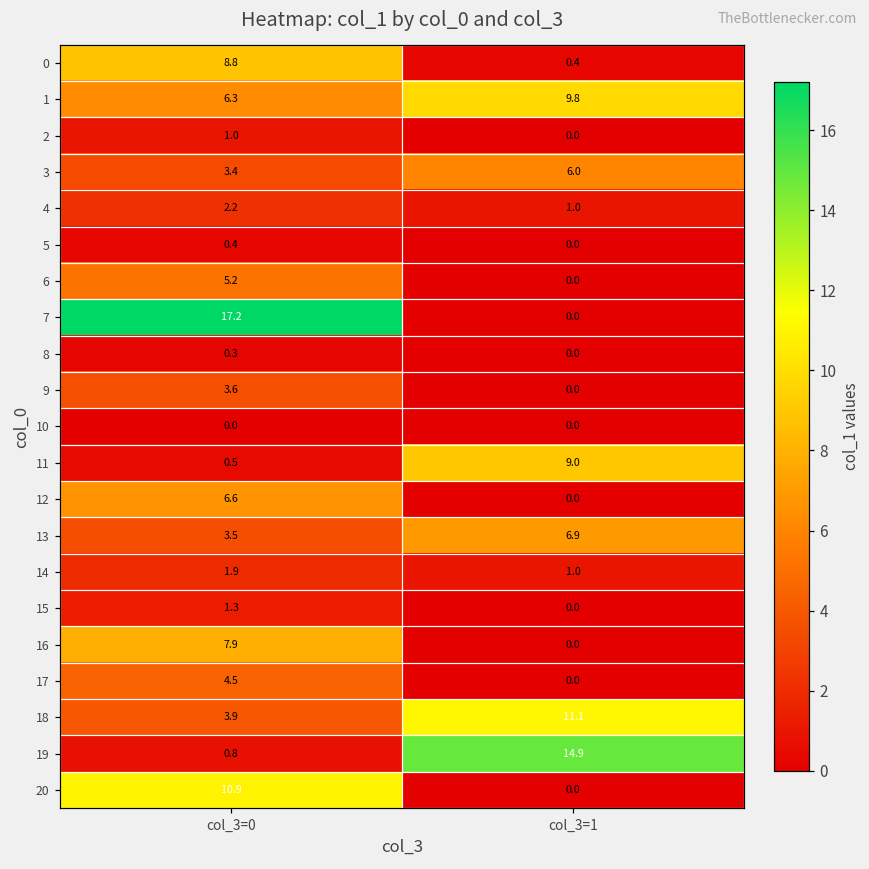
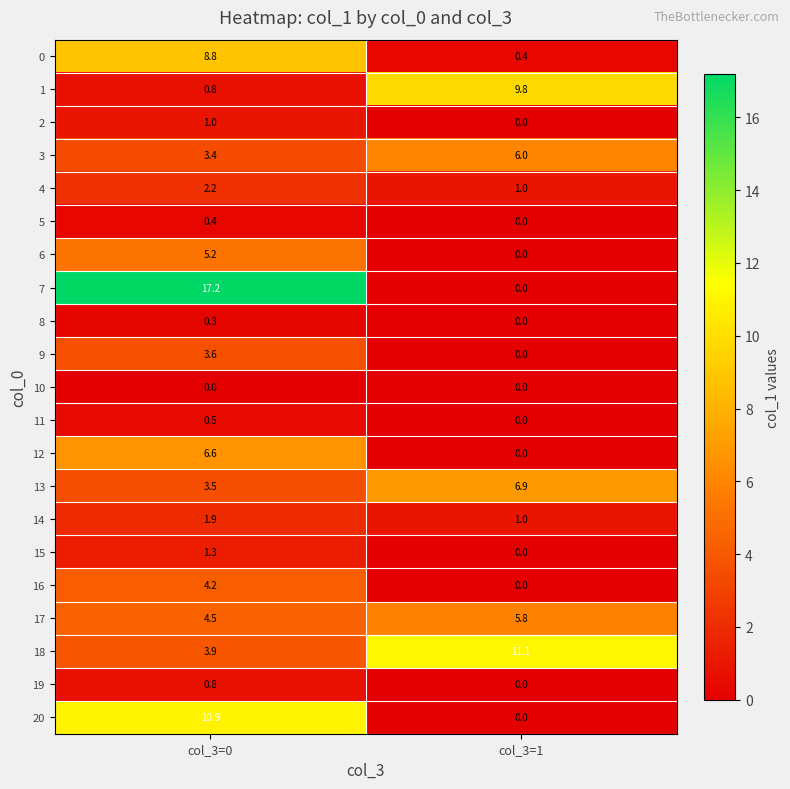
  {
    "0": {
      "col_3=0": 8.8,
      "col_3=1": 0.4
    },
    "1": {
-     "col_3=0": 6.3,
+     "col_3=0": 0.8,
      "col_3=1": 9.8
    },
    "2": {
      "col_3=0": 1.0,
      "col_3=1": 0.0
    },
    "3": {
      "col_3=0": 3.4,
      "col_3=1": 6.0
    },
    "4": {
      "col_3=0": 2.2,
      "col_3=1": 1.0
    },
    "5": {
      "col_3=0": 0.4,
      "col_3=1": 0.0
    },
    "6": {
      "col_3=0": 5.2,
      "col_3=1": 0.0
    },
    "7": {
      "col_3=0": 17.2,
      "col_3=1": 0.0
    },
    "8": {
      "col_3=0": 0.3,
      "col_3=1": 0.0
    },
    "9": {
      "col_3=0": 3.6,
      "col_3=1": 0.0
    },
    "10": {
      "col_3=0": 0.0,
      "col_3=1": 0.0
    },
    "11": {
      "col_3=0": 0.5,
-     "col_3=1": 9.0
+     "col_3=1": 0.0
    },
    "12": {
      "col_3=0": 6.6,
      "col_3=1": 0.0
    },
    "13": {
      "col_3=0": 3.5,
      "col_3=1": 6.9
    },
    "14": {
      "col_3=0": 1.9,
      "col_3=1": 1.0
    },
    "15": {
      "col_3=0": 1.3,
      "col_3=1": 0.0
    },
    "16": {
-     "col_3=0": 7.9,
+     "col_3=0": 4.2,
      "col_3=1": 0.0
    },
    "17": {
      "col_3=0": 4.5,
-     "col_3=1": 0.0
+     "col_3=1": 5.8
    },
    "18": {
      "col_3=0": 3.9,
      "col_3=1": 11.1
    },
    "19": {
      "col_3=0": 0.8,
-     "col_3=1": 14.9
+     "col_3=1": 0.0
    },
    "20": {
      "col_3=0": 10.9,
      "col_3=1": 0.0
    }
  }
